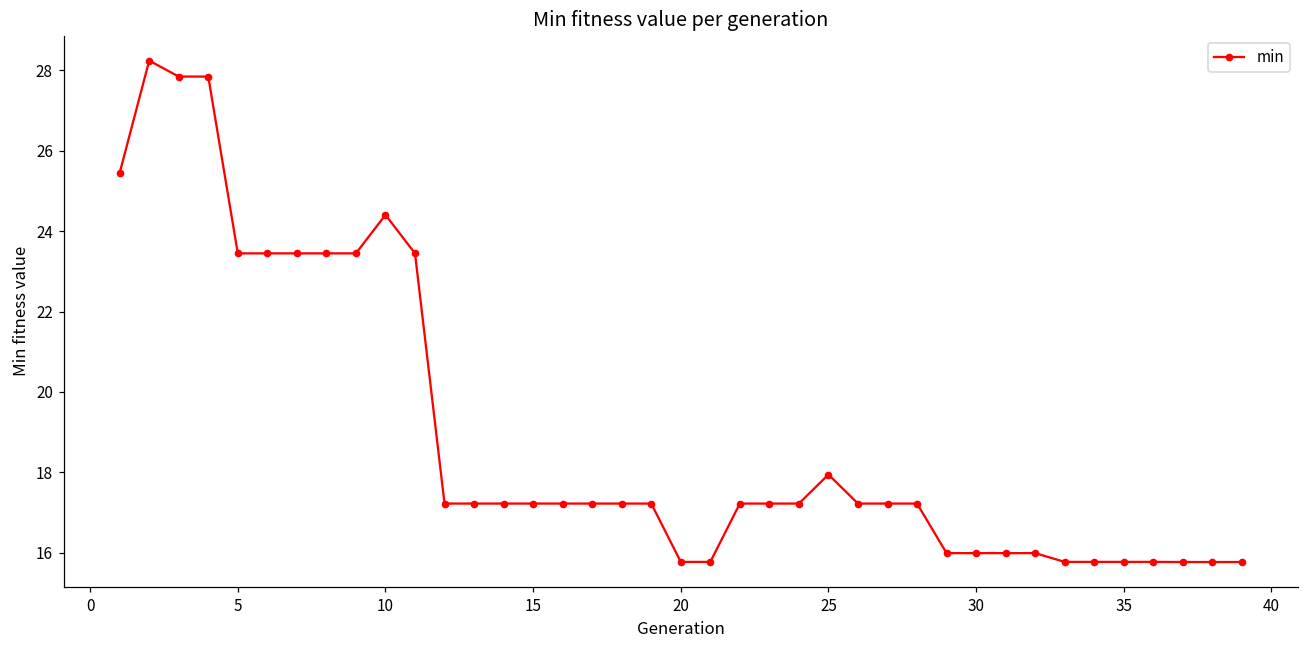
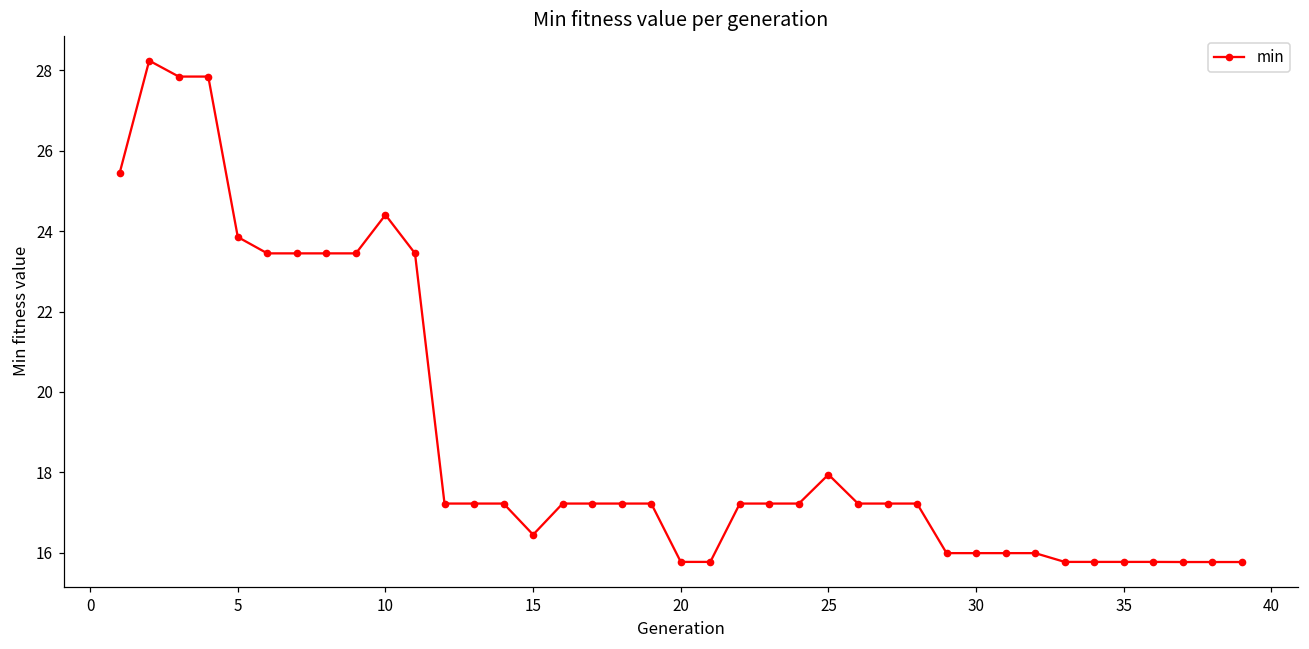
  {
-   "5": 23.4,
+   "5": 23.9,
    "10": 24.4,
-   "15": 17.2,
+   "15": 16.5,
    "20": 15.8,
    "25": 17.9,
    "30": 16.0,
    "35": 15.8
  }
